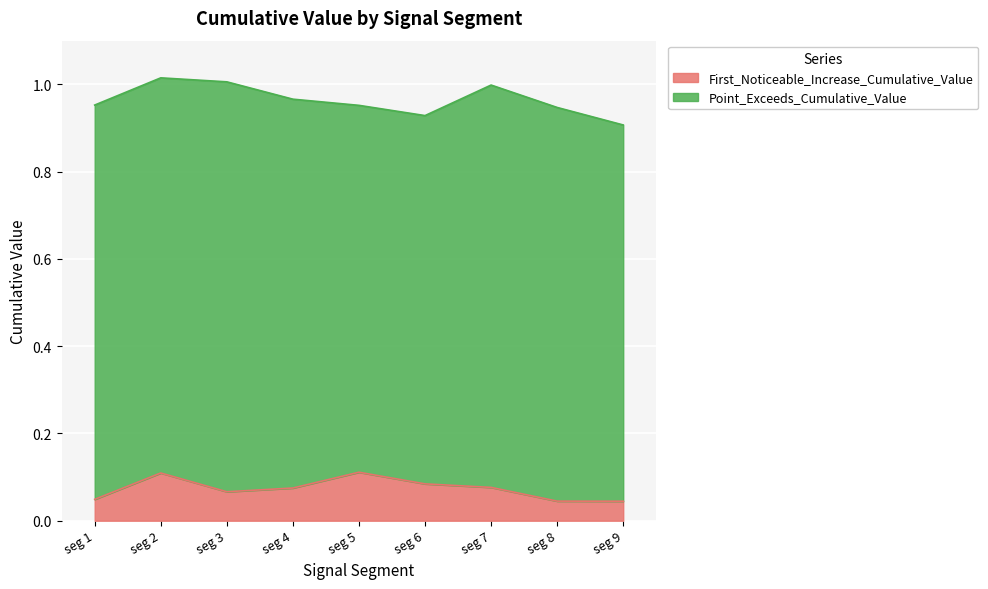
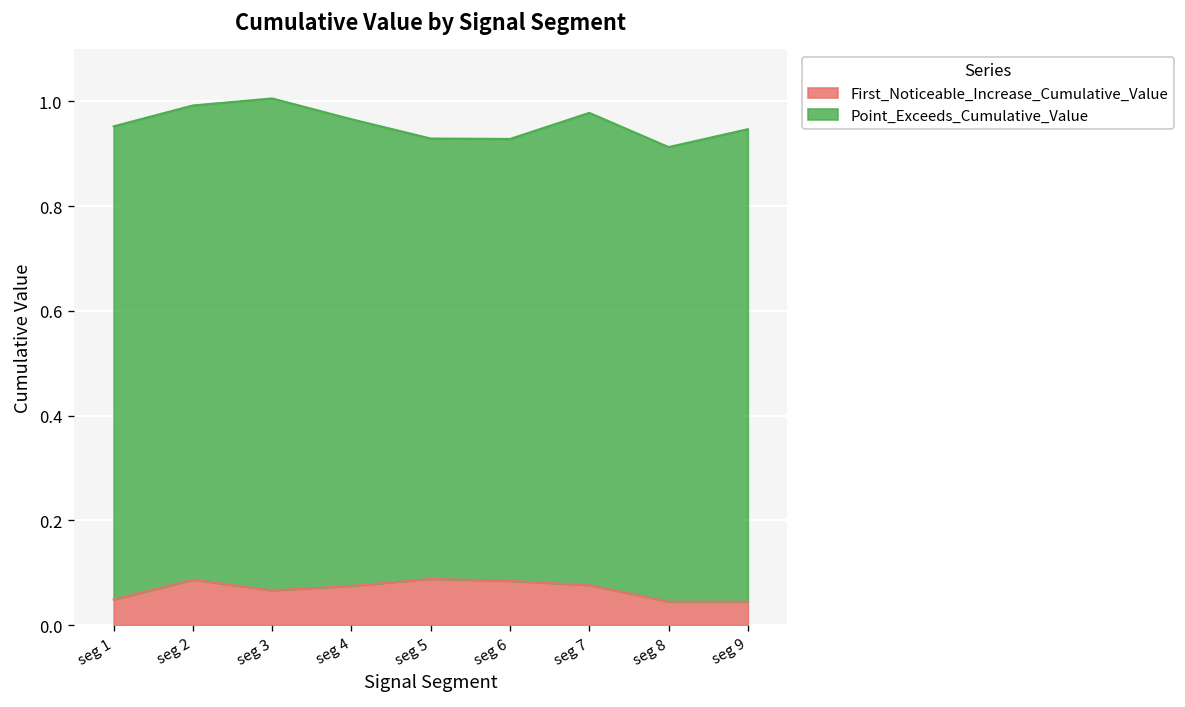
  {
    "First_Noticeable_Increase_Cumulative_Value": {
      "seg 1": 0.05,
-     "seg 2": 0.11,
+     "seg 2": 0.09,
      "seg 3": 0.07,
      "seg 4": 0.07,
-     "seg 5": 0.11,
+     "seg 5": 0.09,
      "seg 6": 0.08,
      "seg 7": 0.08,
      "seg 8": 0.04,
      "seg 9": 0.04
    },
    "Point_Exceeds_Cumulative_Value": {
      "seg 1": 0.90,
      "seg 2": 0.91,
      "seg 3": 0.94,
      "seg 4": 0.89,
      "seg 5": 0.84,
      "seg 6": 0.84,
-     "seg 7": 0.92,
-     "seg 8": 0.90,
-     "seg 9": 0.86
+     "seg 7": 0.90,
+     "seg 8": 0.87,
+     "seg 9": 0.90
    }
  }
